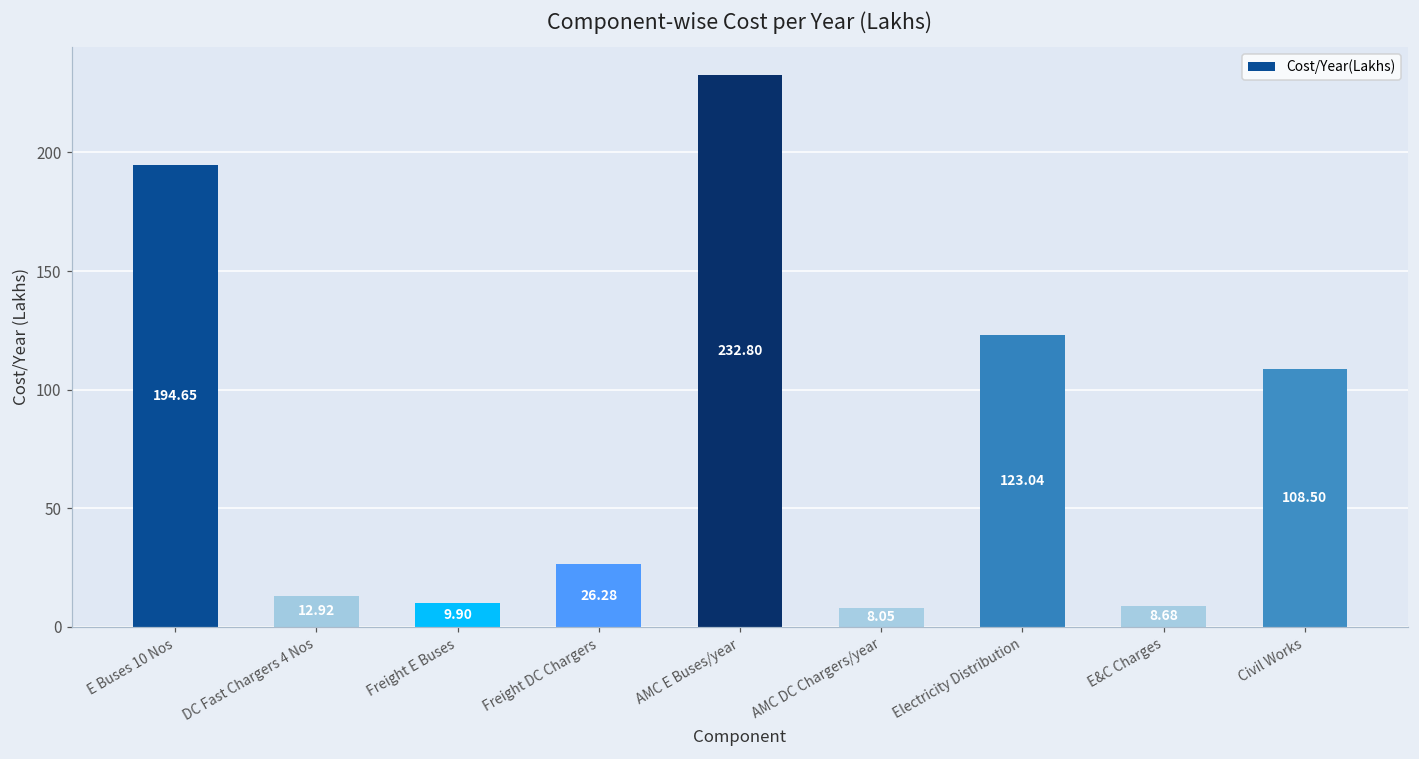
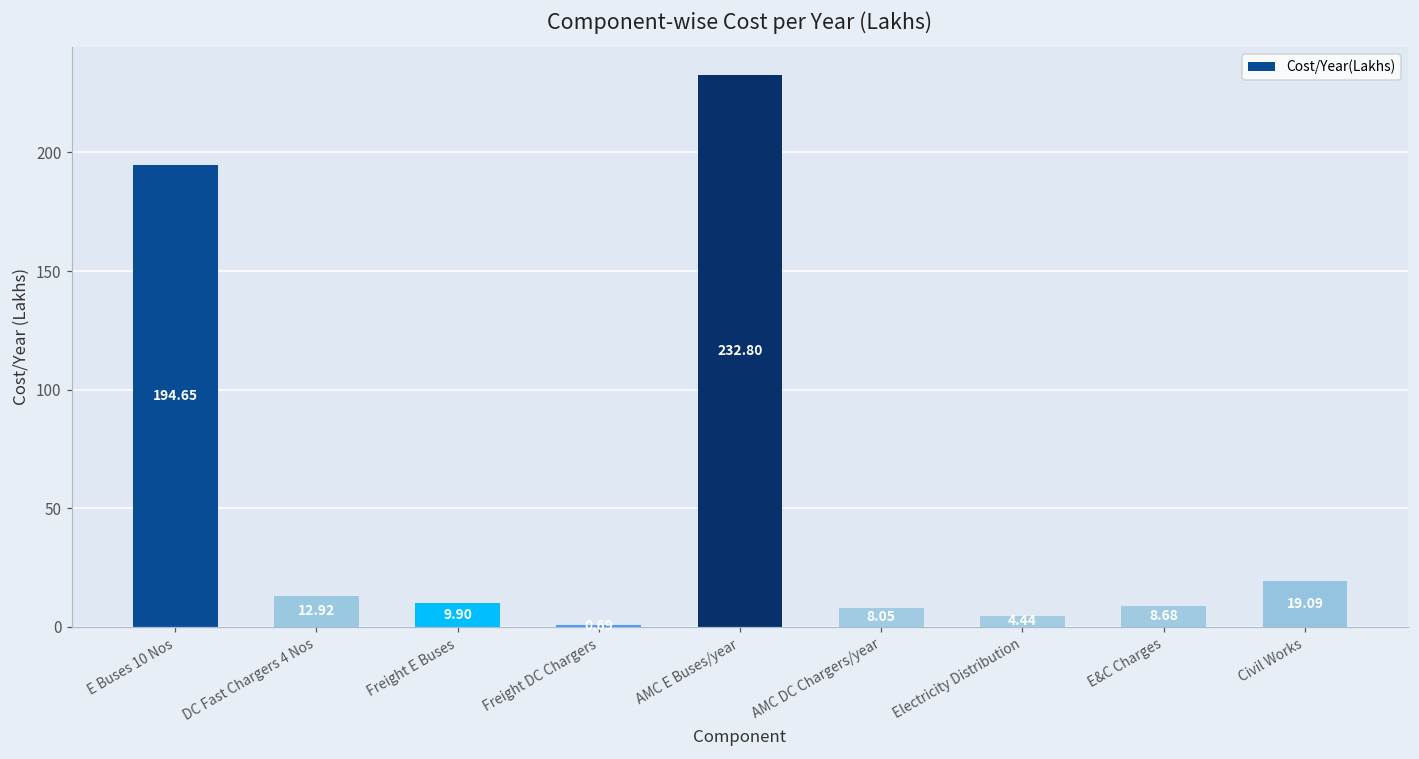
  {
    "E Buses 10 Nos": 194.65,
    "DC Fast Chargers 4 Nos": 12.92,
    "Freight E Buses": 9.90,
-   "Freight DC Chargers": 26,
+   "Freight DC Chargers": 1,
    "AMC E Buses/year": 232.80,
    "AMC DC Chargers/year": 8.05,
-   "Electricity Distribution": 123.04,
+   "Electricity Distribution": 4.44,
    "E&C Charges": 8.68,
-   "Civil Works": 108.50
+   "Civil Works": 19.09
  }
